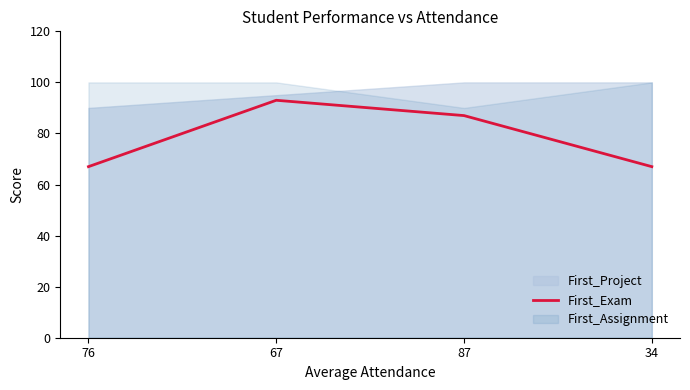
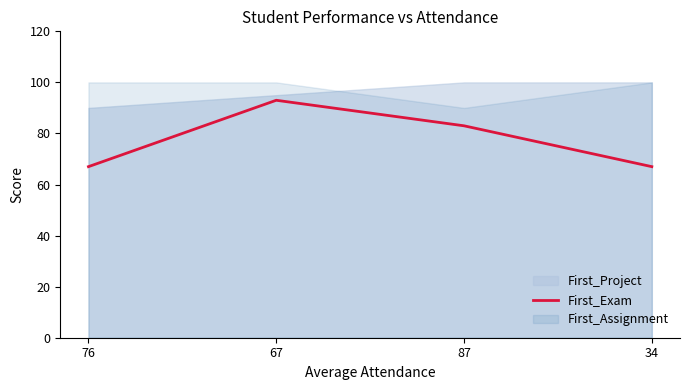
  {
    "First_Exam": {
      "76": 67,
      "67": 93,
-     "87": 87,
+     "87": 83,
      "34": 67
    }
  }
